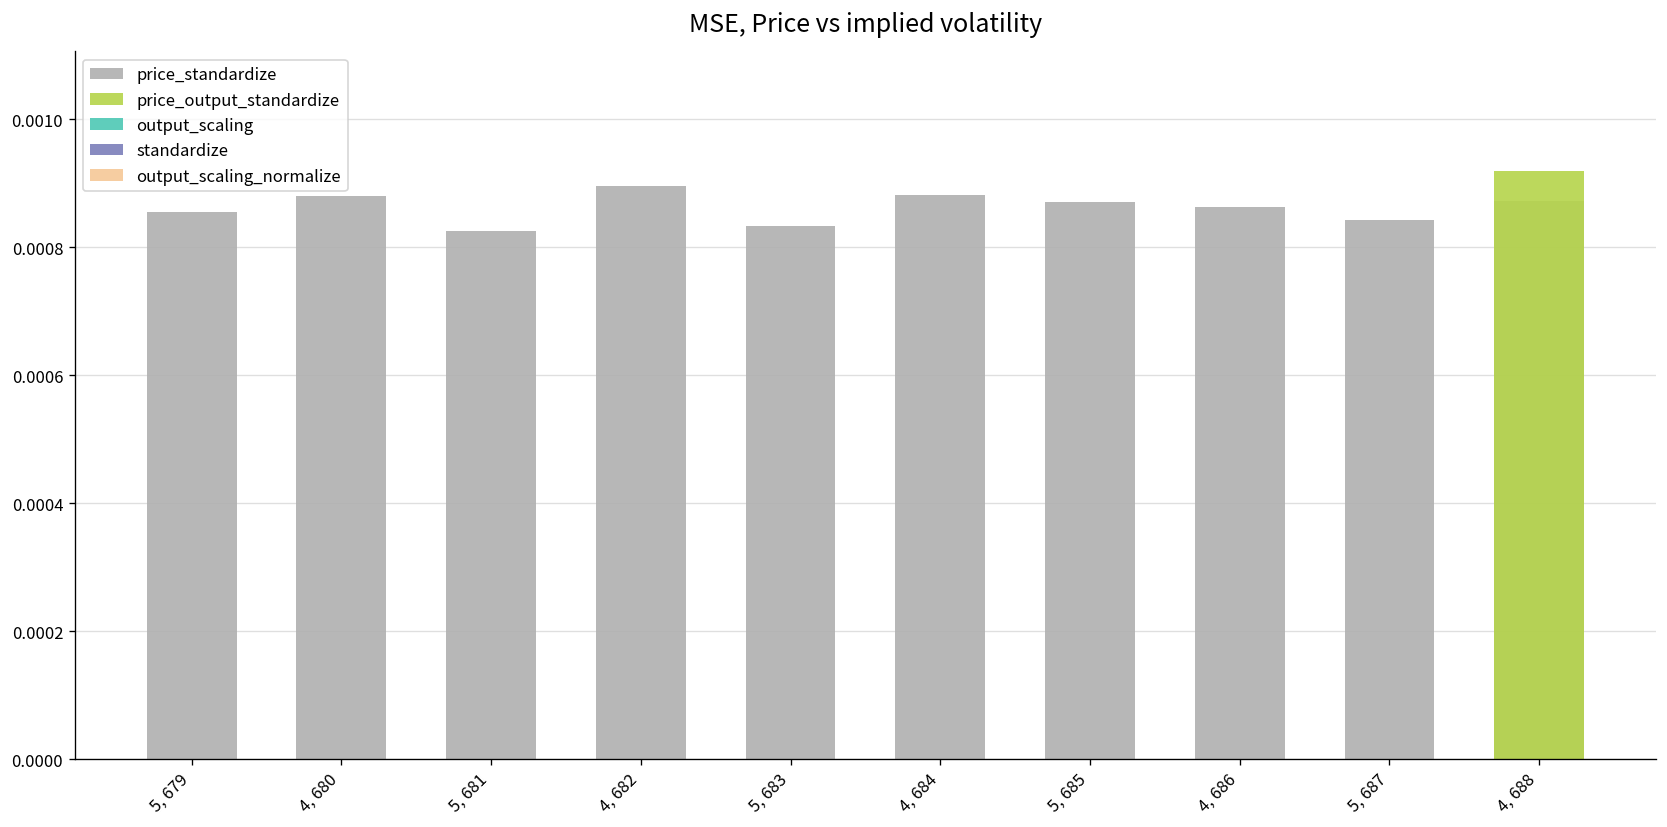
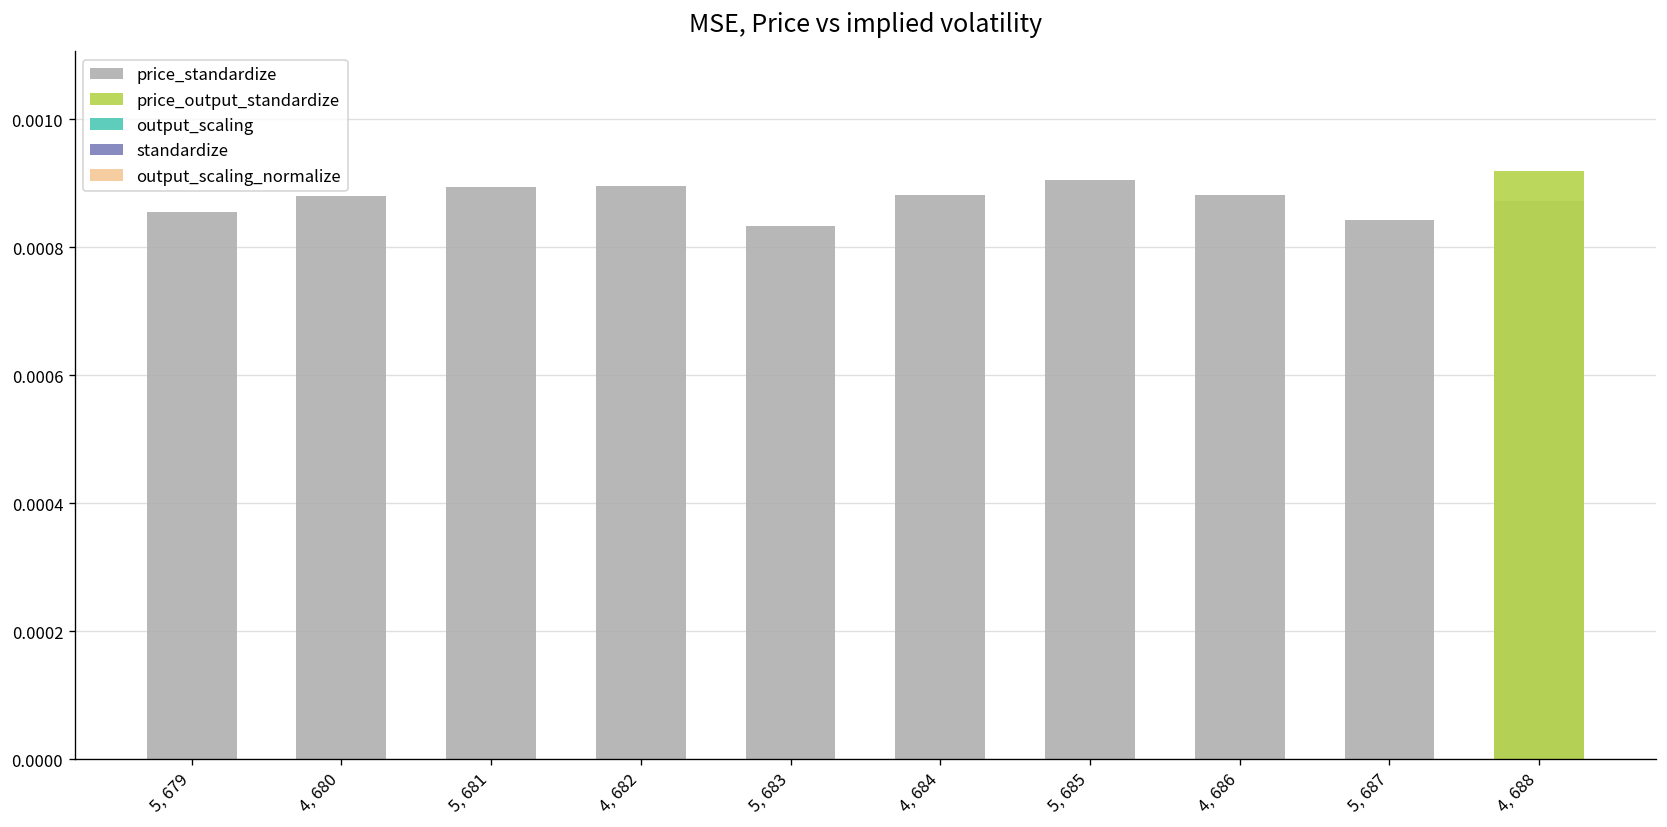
  {
    "price_standardize": {
      "5, 679": 0.00086,
      "4, 680": 0.00088,
-     "5, 681": 0.00083,
+     "5, 681": 0.00090,
      "4, 682": 0.00090,
      "5, 683": 0.00083,
      "4, 684": 0.00088,
-     "5, 685": 0.00087,
-     "4, 686": 0.00086,
+     "5, 685": 0.00091,
+     "4, 686": 0.00088,
      "5, 687": 0.00084
    },
    "price_output_standardize": {
      "4, 688": 0.00092
    },
    "output_scaling_normalize": {
      "5, 679": 0.00000
    }
  }
